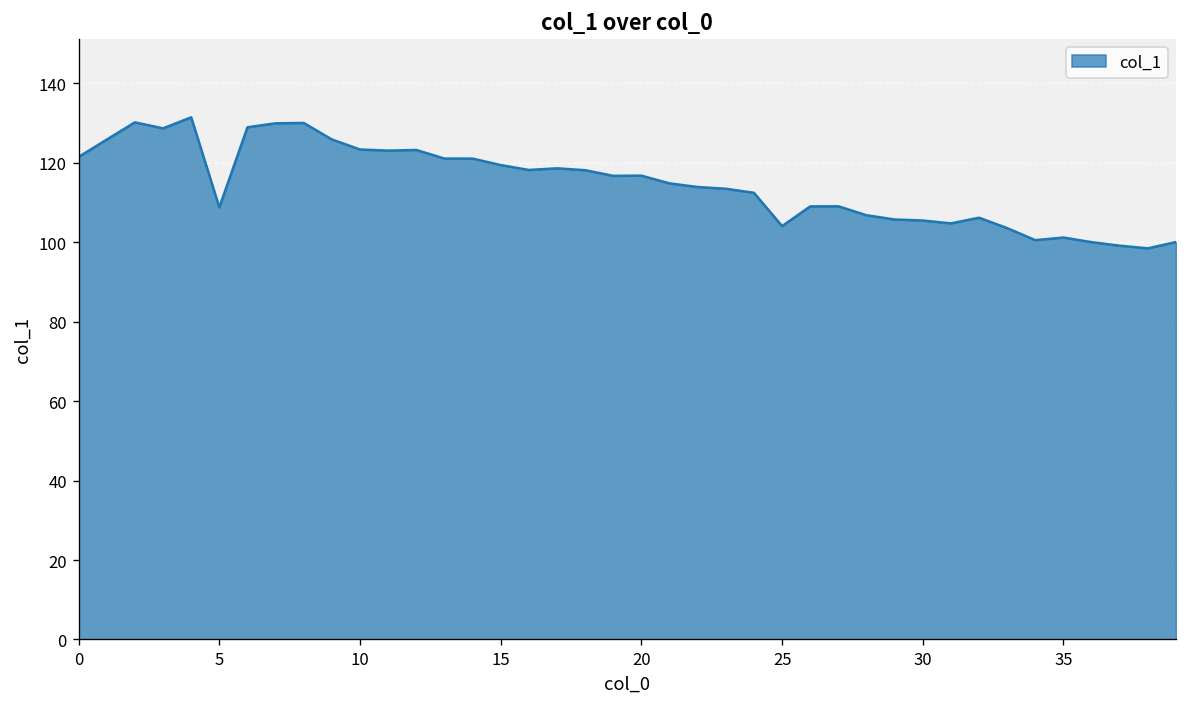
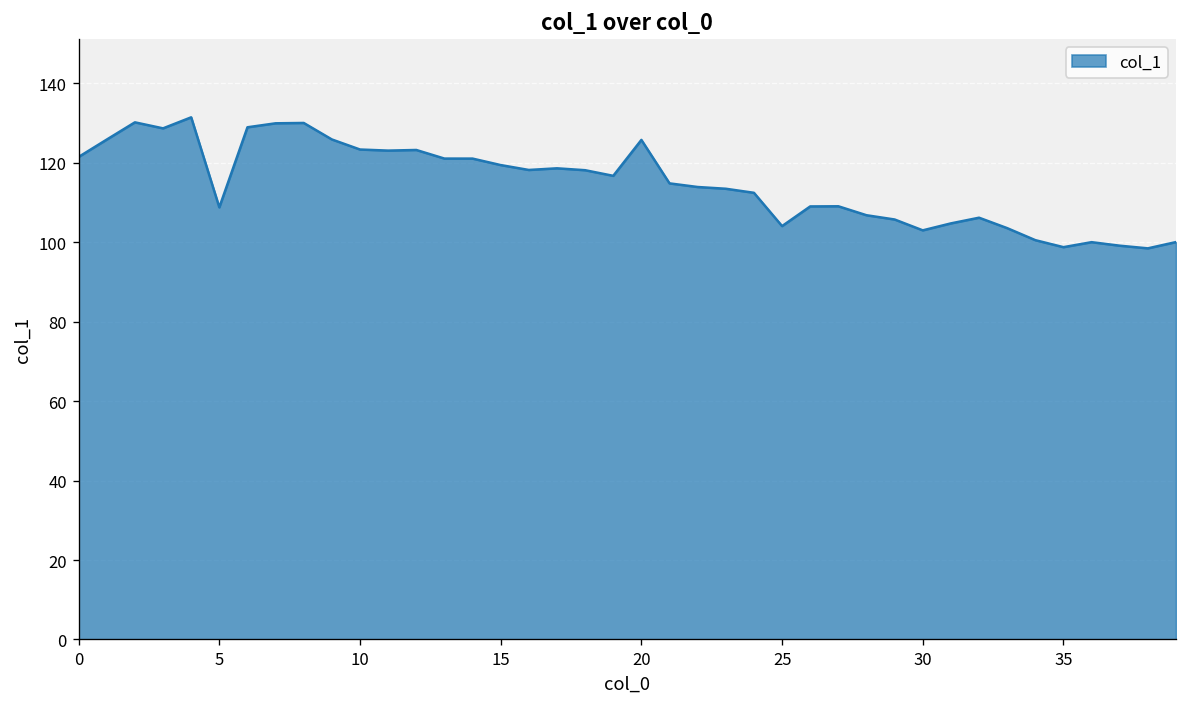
  {
    "0": 122,
    "5": 109,
    "10": 123,
    "15": 119,
-   "20": 117,
+   "20": 126,
    "25": 104,
-   "30": 105,
-   "35": 101
+   "30": 103,
+   "35": 99
  }
